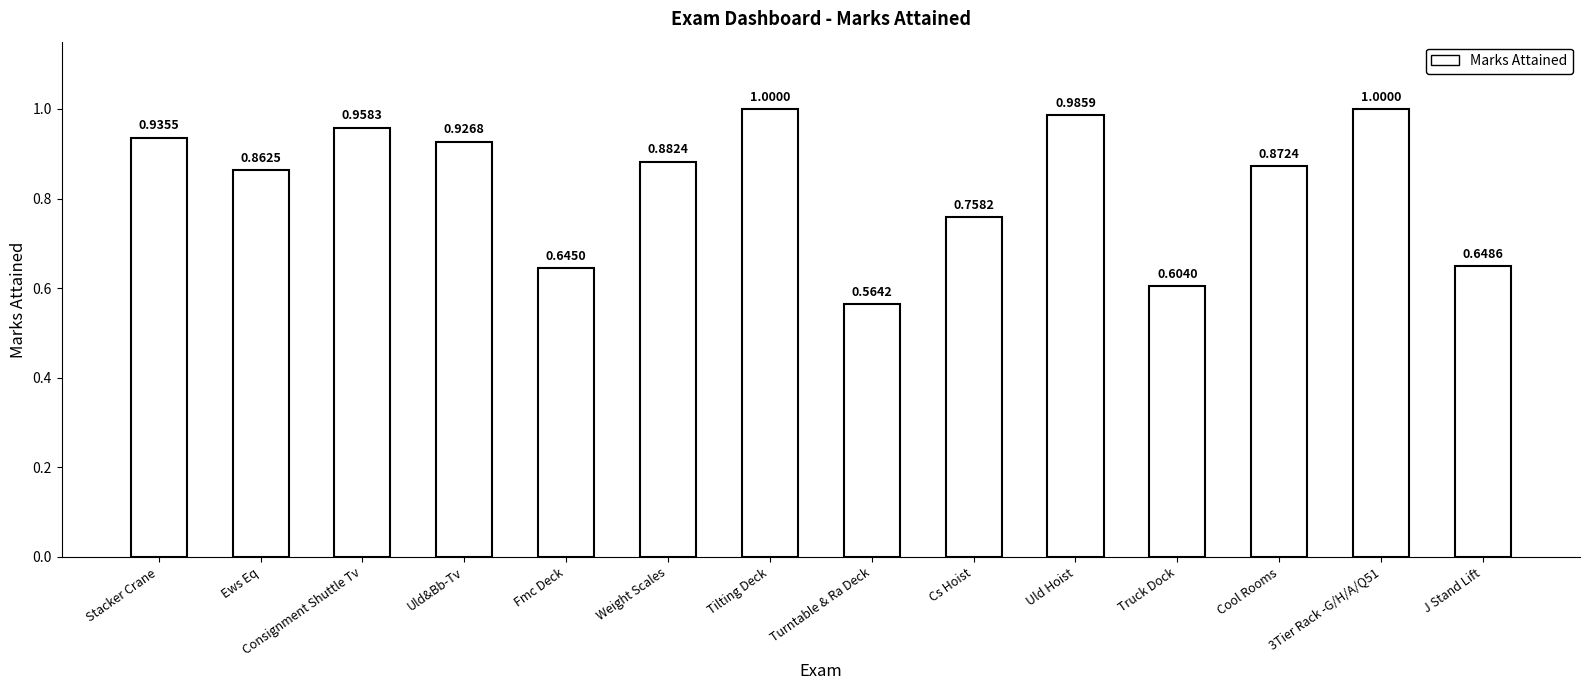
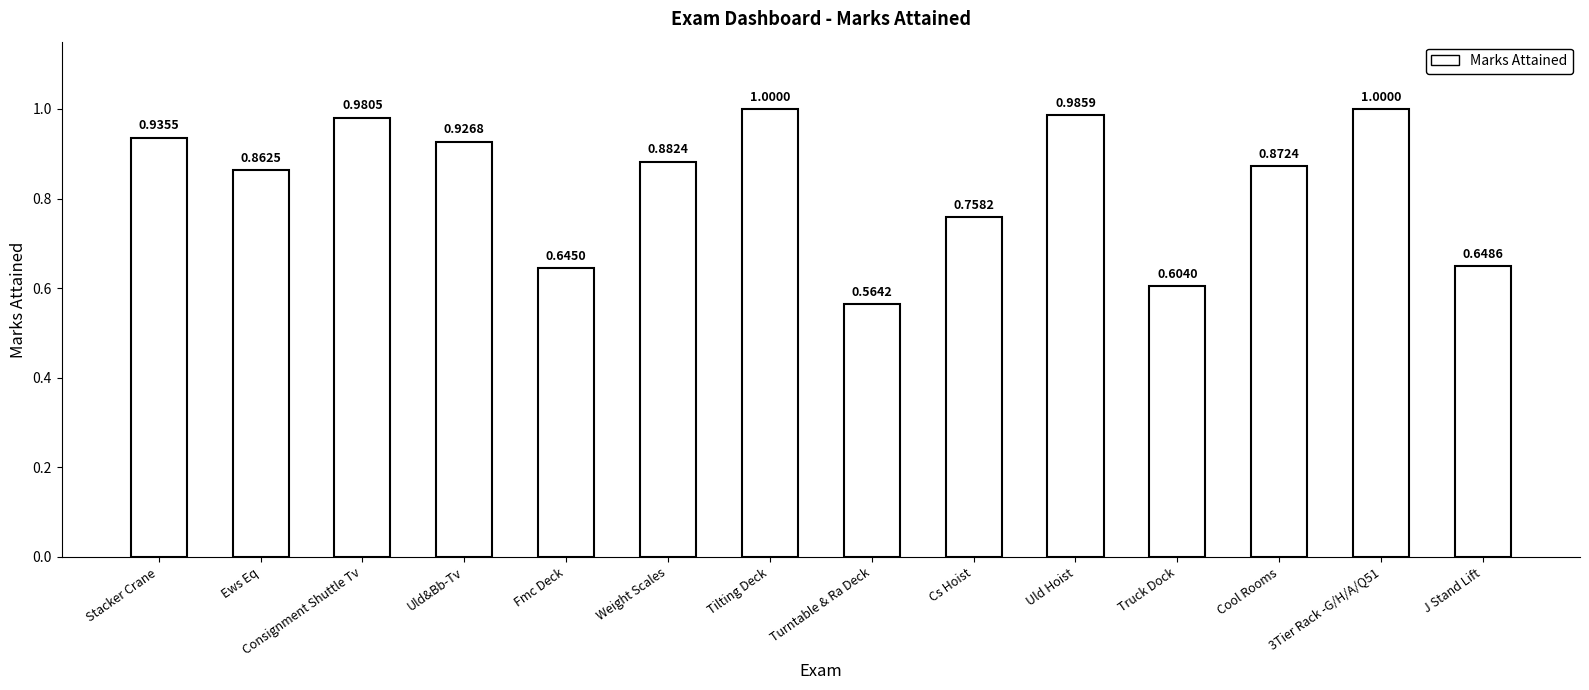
  {
    "Stacker Crane": 0.9355,
    "Ews Eq": 0.8625,
-   "Consignment Shuttle Tv": 0.9583,
+   "Consignment Shuttle Tv": 0.9805,
    "Uld&Bb-Tv": 0.9268,
    "Fmc Deck": 0.6450,
    "Weight Scales": 0.8824,
    "Tilting Deck": 1.0000,
    "Turntable & Ra Deck": 0.5642,
    "Cs Hoist": 0.7582,
    "Uld Hoist": 0.9859,
    "Truck Dock": 0.6040,
    "Cool Rooms": 0.8724,
    "3Tier Rack -G/H/A/Q51": 1.0000,
    "J Stand Lift": 0.6486
  }
